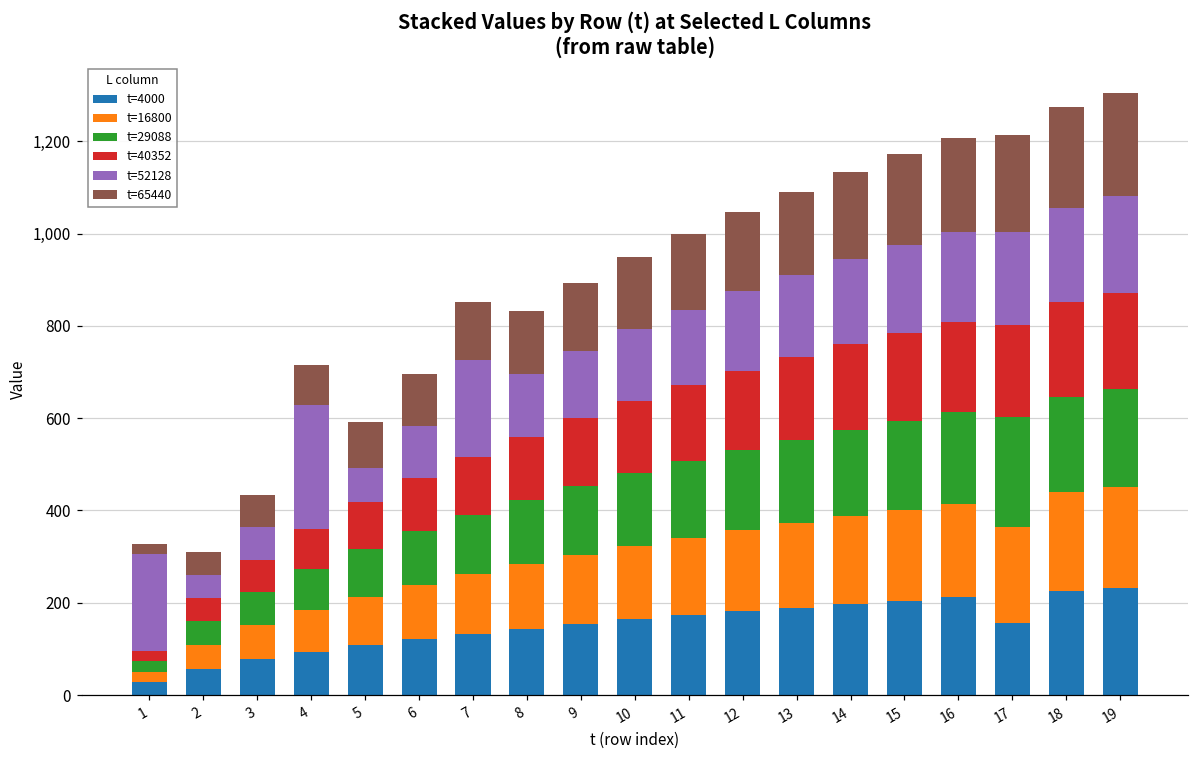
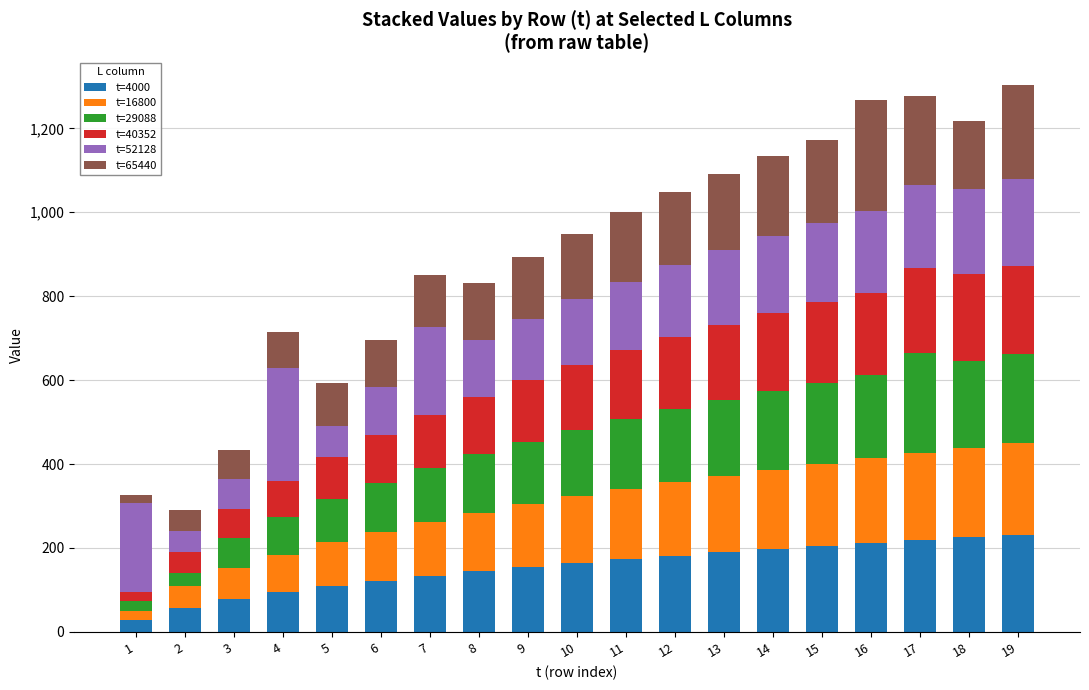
  {
    "t=4000": {
      "1": 30,
      "2": 60,
      "3": 80,
      "4": 90,
      "5": 110,
      "6": 120,
      "7": 130,
      "8": 140,
      "9": 150,
      "10": 160,
      "11": 170,
      "12": 180,
      "13": 190,
      "14": 200,
      "15": 200,
      "16": 210,
-     "17": 160,
+     "17": 220,
      "18": 230,
      "19": 230
    },
    "t=16800": {
      "1": 20,
      "2": 50,
      "3": 70,
      "4": 90,
      "5": 100,
      "6": 120,
      "7": 130,
      "8": 140,
      "9": 150,
      "10": 160,
      "11": 170,
      "12": 180,
      "13": 180,
      "14": 190,
      "15": 200,
      "16": 200,
      "17": 210,
      "18": 210,
      "19": 220
    },
    "t=29088": {
      "1": 20,
-     "2": 50,
+     "2": 30,
      "3": 70,
      "4": 90,
      "5": 100,
      "6": 120,
      "7": 130,
      "8": 140,
      "9": 150,
      "10": 160,
      "11": 170,
      "12": 170,
      "13": 180,
      "14": 190,
      "15": 190,
      "16": 200,
      "17": 240,
      "18": 210,
      "19": 210
    },
    "t=40352": {
      "1": 20,
      "2": 50,
      "3": 70,
      "4": 90,
      "5": 100,
      "6": 110,
      "7": 130,
      "8": 140,
      "9": 150,
      "10": 160,
      "11": 160,
      "12": 170,
      "13": 180,
      "14": 190,
      "15": 190,
      "16": 200,
      "17": 200,
      "18": 210,
      "19": 210
    },
    "t=52128": {
      "1": 210,
      "2": 50,
      "3": 70,
      "4": 270,
      "5": 70,
      "6": 110,
      "7": 210,
      "8": 140,
      "9": 150,
      "10": 160,
      "11": 160,
      "12": 170,
      "13": 180,
      "14": 180,
      "15": 190,
      "16": 200,
      "17": 200,
      "18": 200,
      "19": 210
    },
    "t=65440": {
      "1": 20,
      "2": 50,
      "3": 70,
      "4": 90,
      "5": 100,
      "6": 110,
      "7": 130,
      "8": 140,
      "9": 150,
      "10": 160,
      "11": 160,
      "12": 170,
      "13": 180,
      "14": 190,
      "15": 200,
-     "16": 200,
+     "16": 260,
      "17": 210,
-     "18": 220,
+     "18": 160,
      "19": 220
    }
  }
